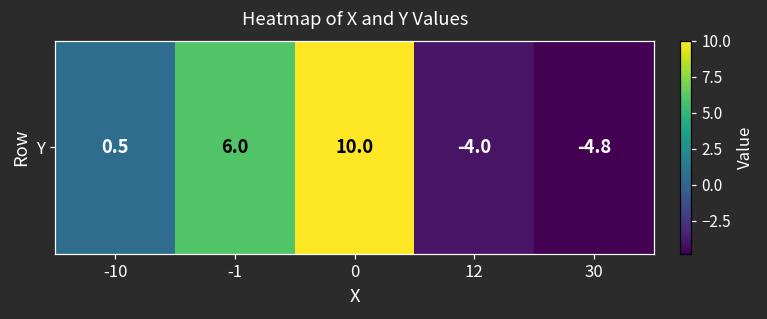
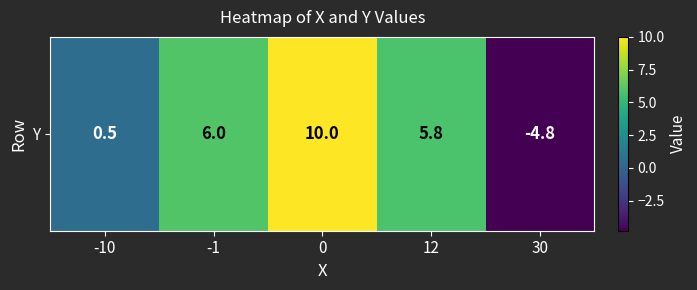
  {
    "Y": {
      "-10": 0.5,
      "-1": 6.0,
      "0": 10.0,
-     "12": -4.0,
+     "12": 5.8,
      "30": -4.8
    }
  }
